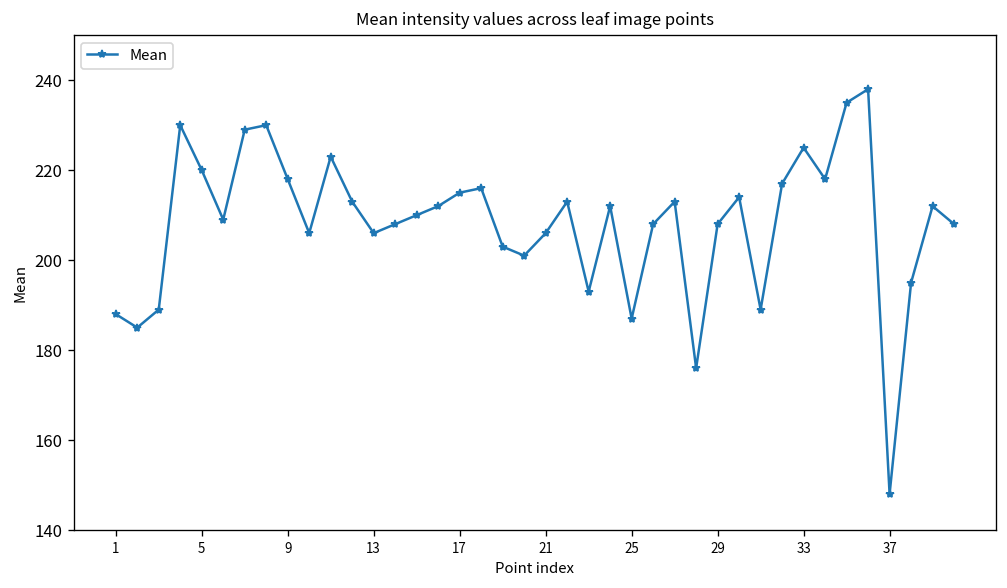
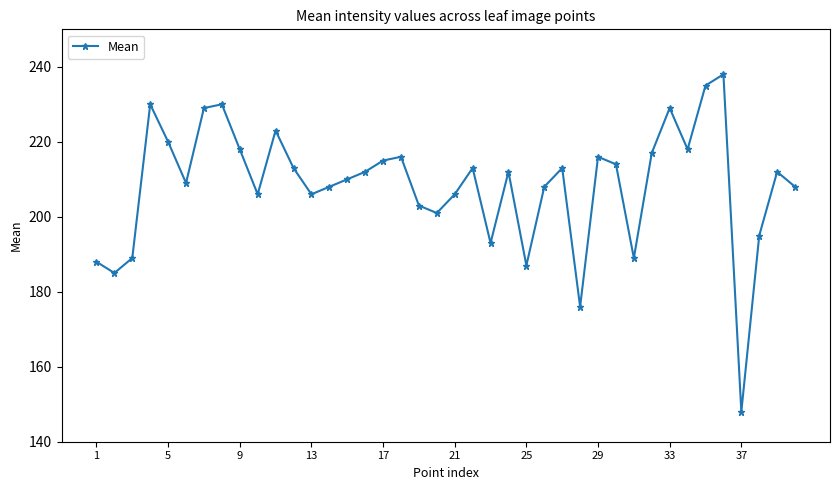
  {
    "1": 188,
    "5": 220,
    "9": 218,
    "13": 206,
    "17": 215,
    "21": 206,
    "25": 187,
-   "29": 208,
-   "33": 225,
+   "29": 216,
+   "33": 229,
    "37": 148
  }
